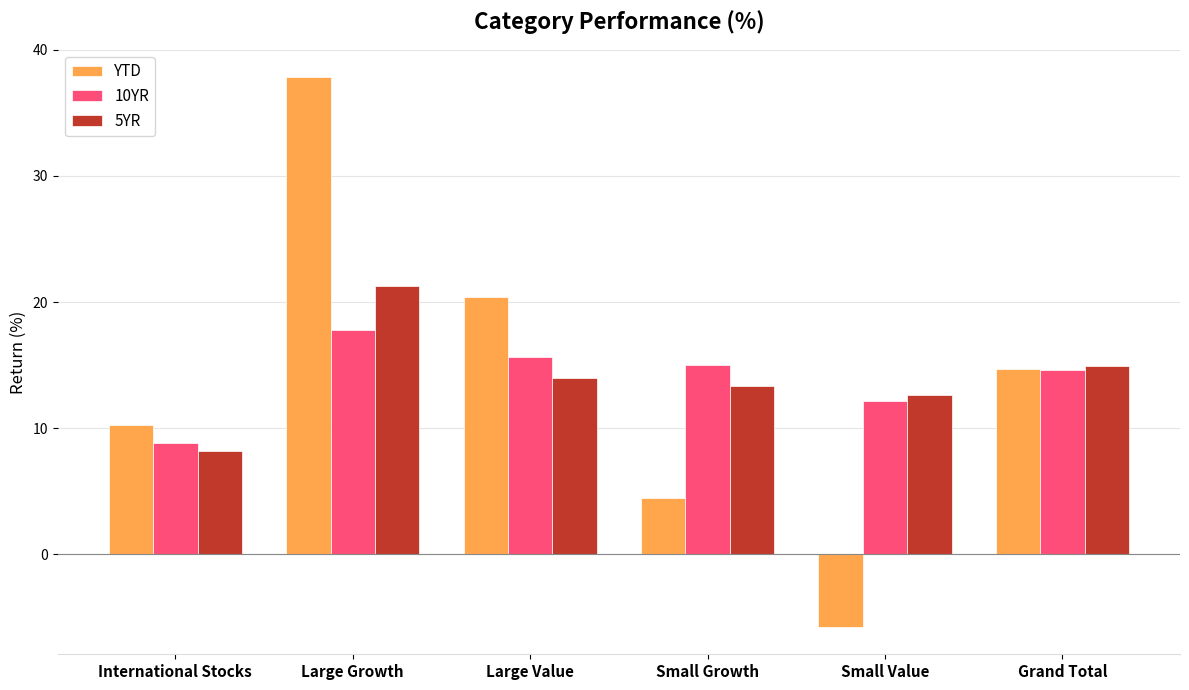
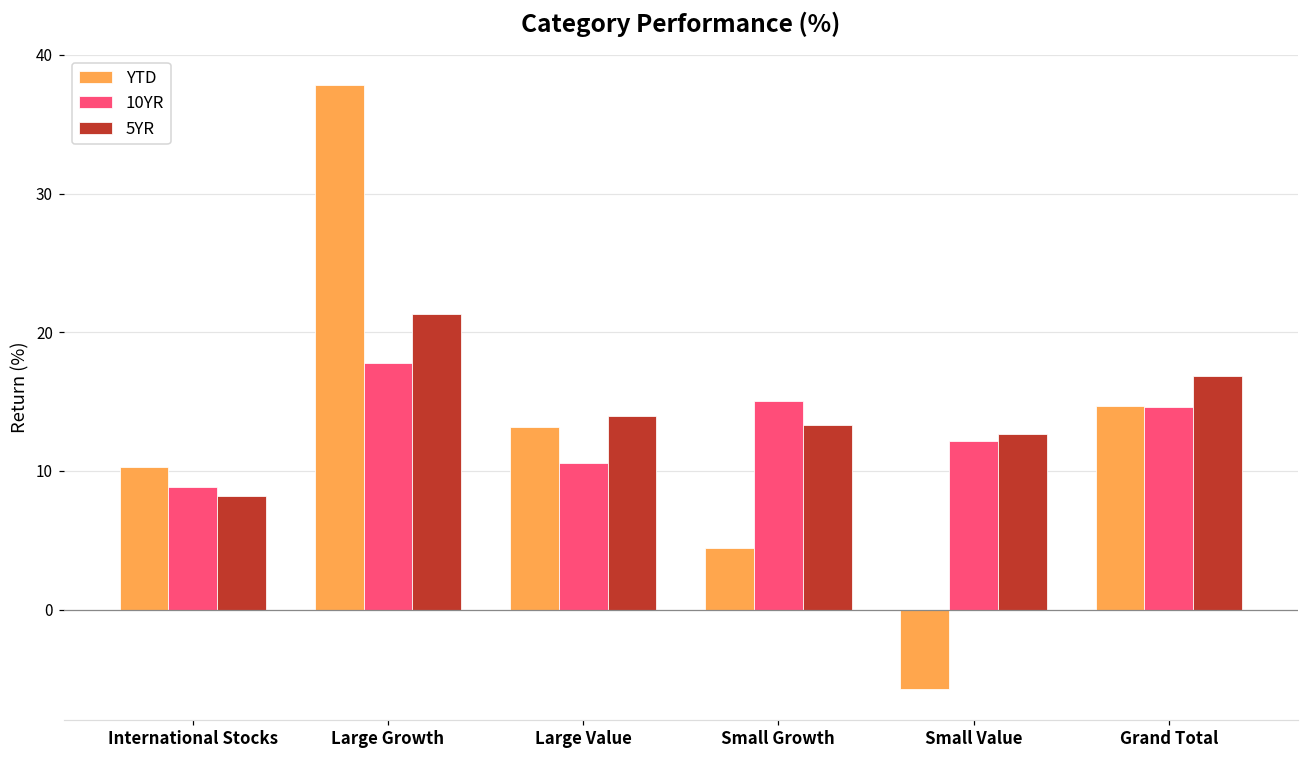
  {
    "YTD": {
      "International Stocks": 10.3,
      "Large Growth": 37.8,
-     "Large Value": 20.4,
+     "Large Value": 13.1,
      "Small Growth": 4.4,
      "Small Value": -5.8,
      "Grand Total": 14.7
    },
    "10YR": {
      "International Stocks": 8.8,
      "Large Growth": 17.8,
-     "Large Value": 15.7,
+     "Large Value": 10.6,
      "Small Growth": 15.0,
      "Small Value": 12.2,
      "Grand Total": 14.6
    },
    "5YR": {
      "International Stocks": 8.2,
      "Large Growth": 21.3,
      "Large Value": 13.9,
      "Small Growth": 13.3,
      "Small Value": 12.6,
-     "Grand Total": 15.0
+     "Grand Total": 16.8
    }
  }
